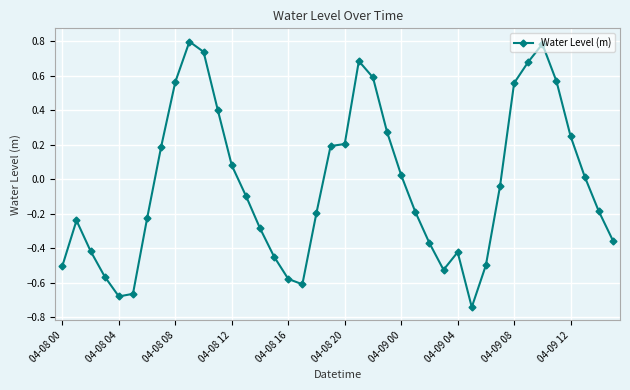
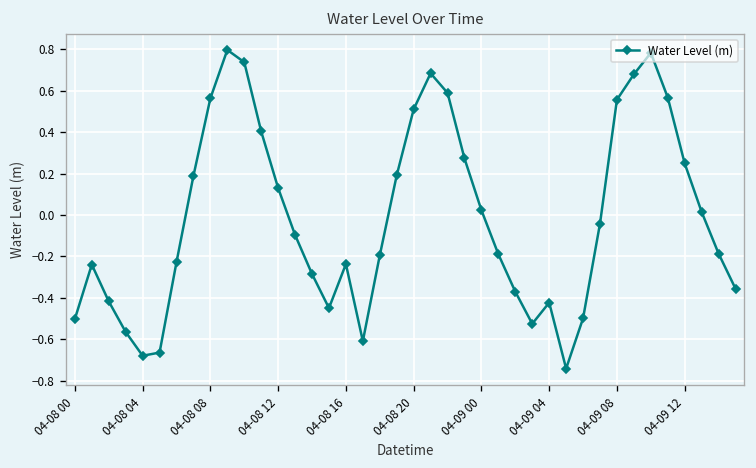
  {
    "04-08 00": -0.50,
    "04-08 04": -0.68,
    "04-08 08": 0.56,
-   "04-08 12": 0.08,
-   "04-08 16": -0.58,
-   "04-08 20": 0.20,
+   "04-08 12": 0.13,
+   "04-08 16": -0.24,
+   "04-08 20": 0.51,
    "04-09 00": 0.02,
    "04-09 04": -0.42,
    "04-09 08": 0.56,
    "04-09 12": 0.25
  }
